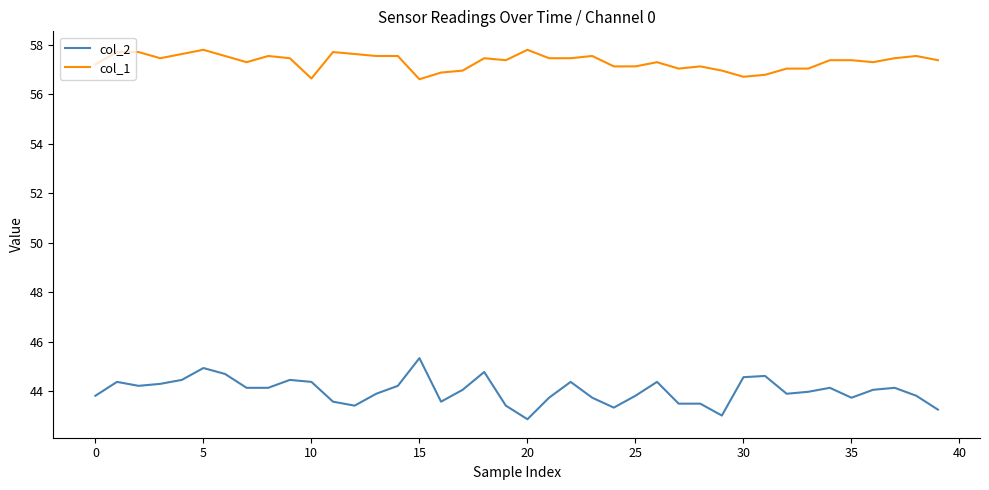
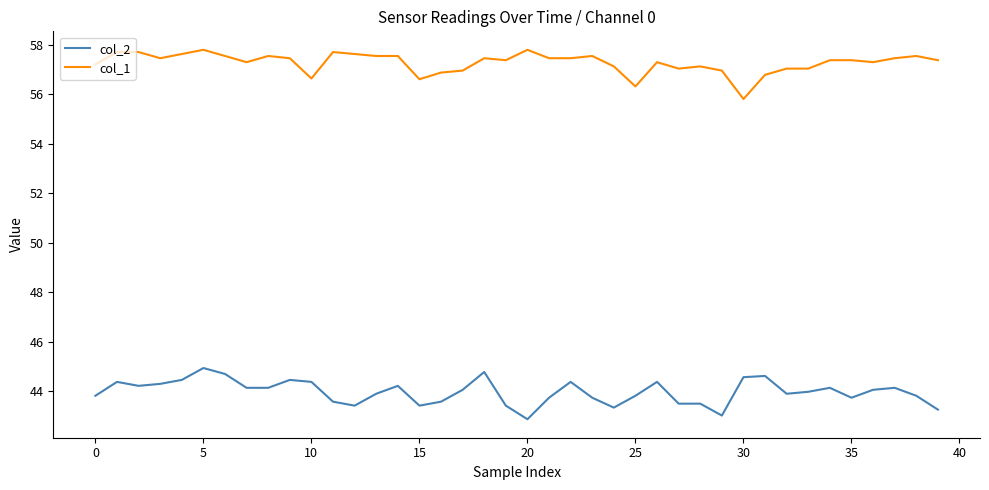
  {
    "col_2": {
      "0": 43.8,
      "5": 44.9,
      "10": 44.4,
-     "15": 45.3,
+     "15": 43.4,
      "20": 42.9,
      "25": 43.8,
      "30": 44.6,
      "35": 43.7
    },
    "col_1": {
      "5": 57.8,
      "10": 56.6,
      "15": 56.6,
      "20": 57.8,
-     "25": 57.1,
-     "30": 56.7,
+     "25": 56.3,
+     "30": 55.8,
      "35": 57.4
    }
  }
